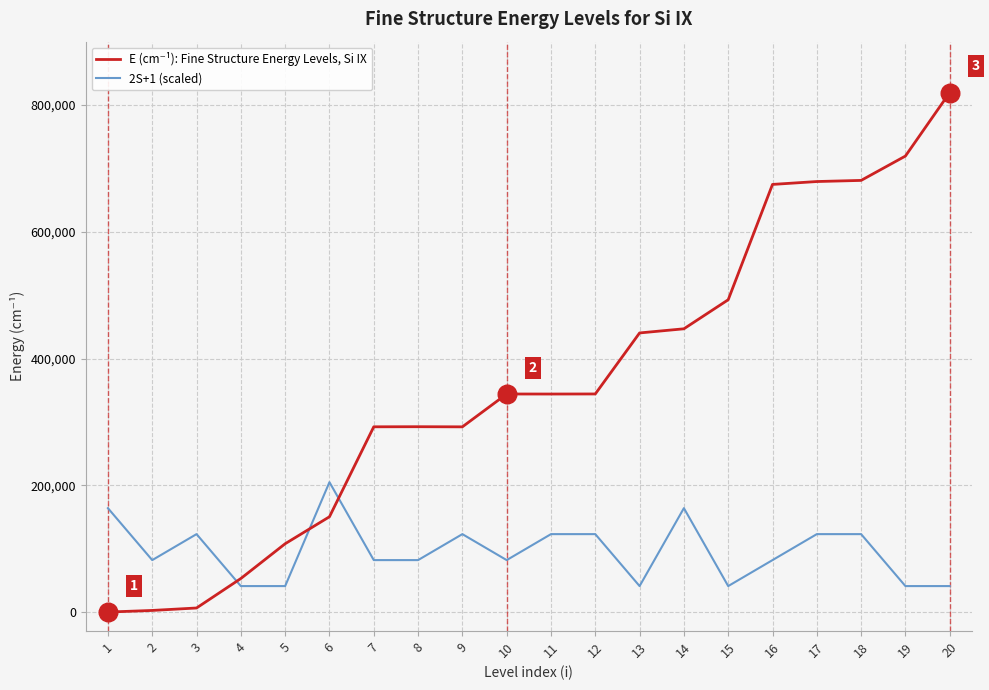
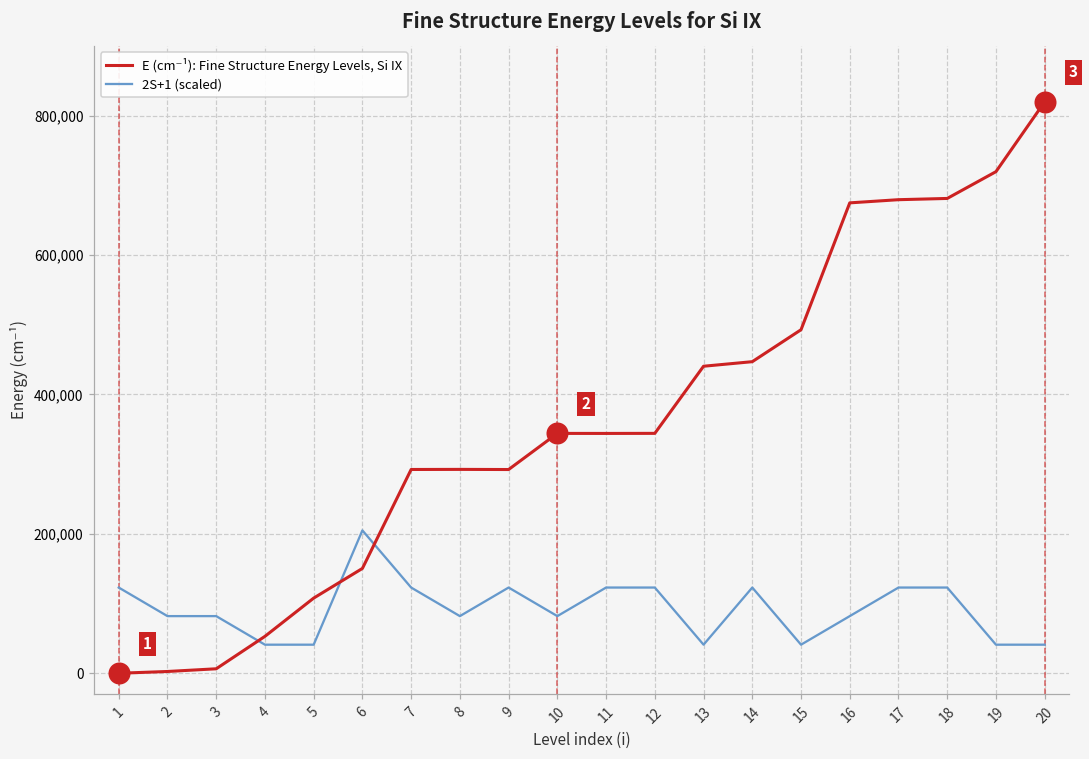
  {
    "2S+1 (scaled)": {
-     "1": "160,000",
+     "1": "120,000",
      "2": "80,000",
-     "3": "120,000",
+     "3": "80,000",
      "4": "40,000",
      "5": "40,000",
      "6": "200,000",
-     "7": "80,000",
+     "7": "120,000",
      "8": "80,000",
      "9": "120,000",
      "10": "80,000",
      "11": "120,000",
      "12": "120,000",
      "13": "40,000",
-     "14": "160,000",
+     "14": "120,000",
      "15": "40,000",
      "16": "80,000",
      "17": "120,000",
      "18": "120,000",
      "19": "40,000",
      "20": "40,000"
    }
  }
